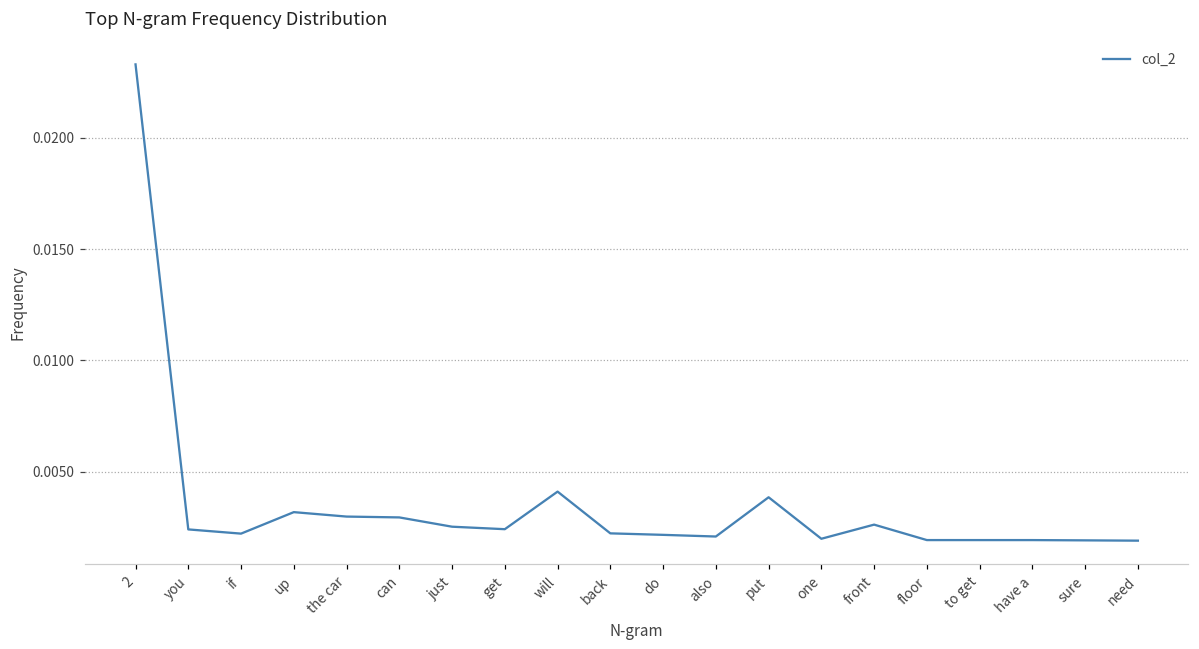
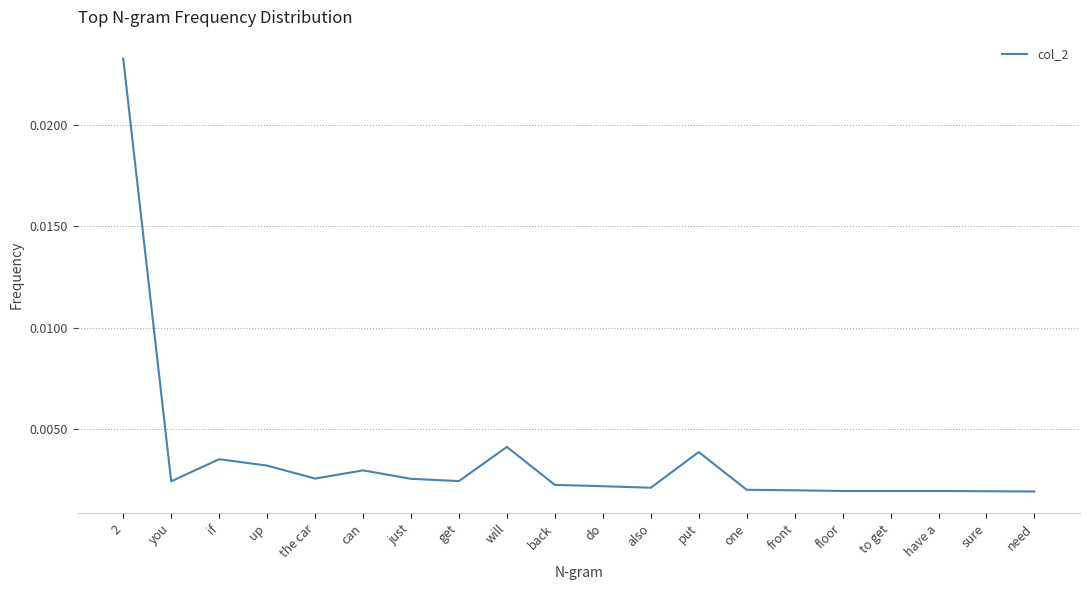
  {
    "2": 0.0233,
    "you": 0.0024,
-   "if": 0.0022,
+   "if": 0.0035,
    "up": 0.0032,
-   "the car": 0.0030,
+   "the car": 0.0025,
    "can": 0.0030,
    "just": 0.0025,
    "get": 0.0024,
    "will": 0.0041,
    "back": 0.0022,
    "do": 0.0022,
    "also": 0.0021,
    "put": 0.0039,
    "one": 0.0020,
-   "front": 0.0026,
+   "front": 0.0020,
    "floor": 0.0019,
    "to get": 0.0019,
    "have a": 0.0019,
    "sure": 0.0019,
    "need": 0.0019
  }
